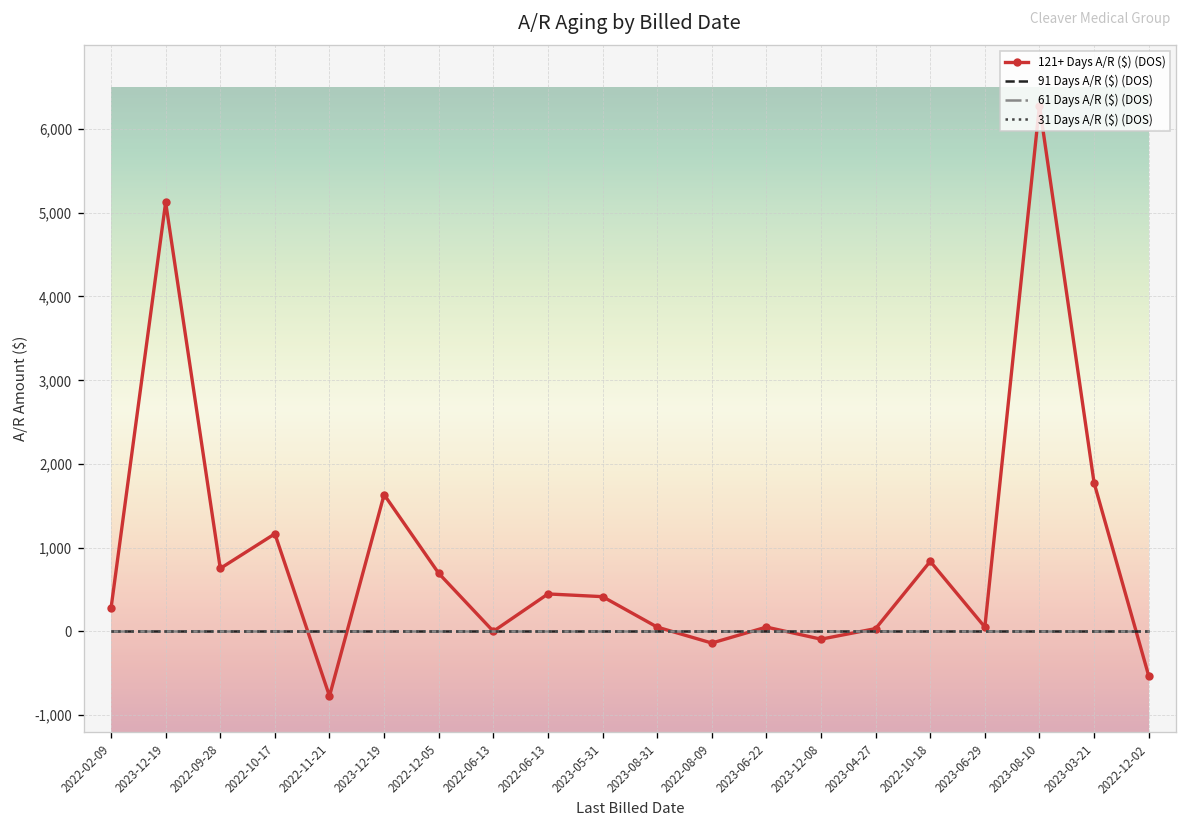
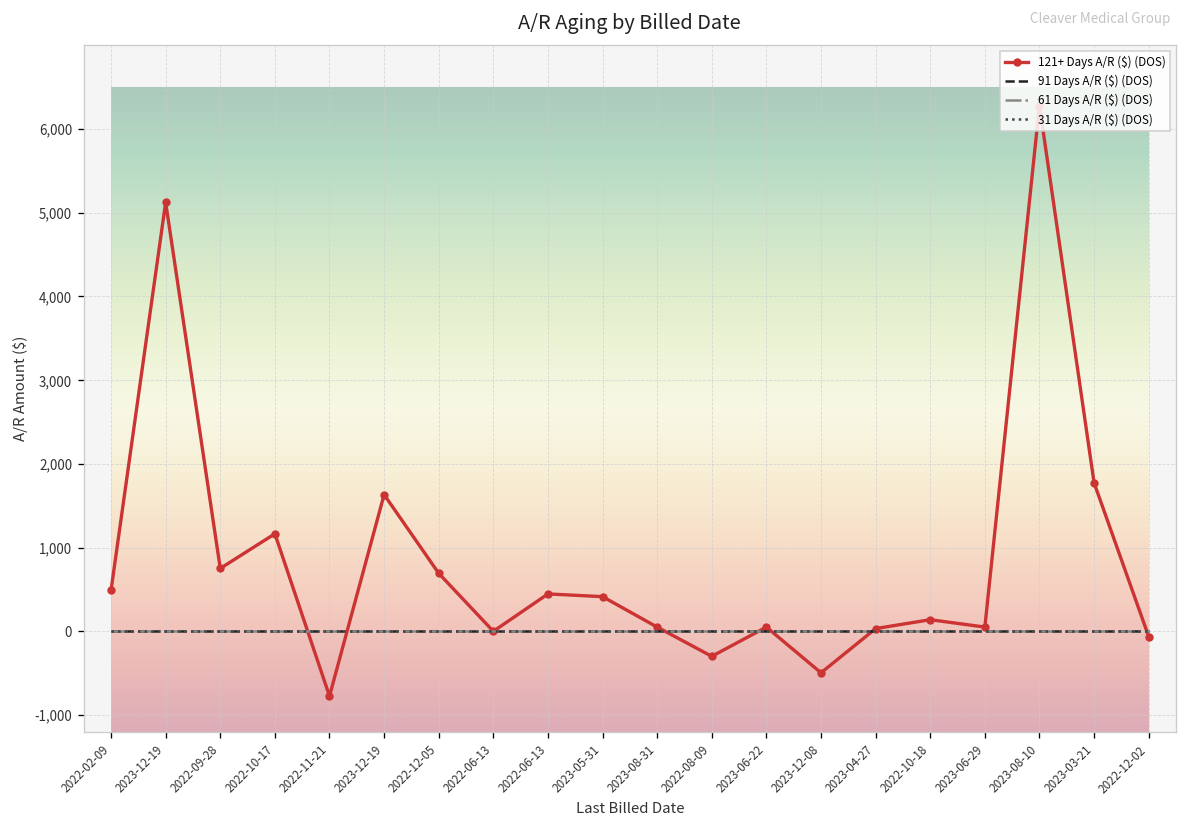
  {
    "121+ Days A/R ($) (DOS)": {
-     "2022-02-09": "300",
+     "2022-02-09": "500",
      "2022-09-28": "800",
      "2022-10-17": "1,200",
      "2022-11-21": "-800",
      "2022-12-05": "700",
      "2023-05-31": "400",
      "2023-08-31": "100",
-     "2022-08-09": "-100",
+     "2022-08-09": "-300",
      "2023-06-22": "100",
-     "2023-12-08": "-100",
-     "2022-10-18": "800",
+     "2023-12-08": "-500",
+     "2022-10-18": "100",
      "2023-06-29": "100",
      "2023-03-21": "1,800",
-     "2022-12-02": "-500"
+     "2022-12-02": "-100"
    },
    "31 Days A/R ($) (DOS)": {
      "2022-02-09": "0",
      "2022-09-28": "0",
      "2022-10-17": "0",
      "2022-11-21": "0",
      "2022-12-05": "0",
      "2023-05-31": "0",
      "2023-08-31": "0",
      "2022-08-09": "0",
      "2023-06-22": "0",
      "2023-12-08": "0",
      "2022-10-18": "0",
      "2023-06-29": "0",
      "2023-08-10": "0",
      "2023-03-21": "0",
      "2022-12-02": "0"
    }
  }
